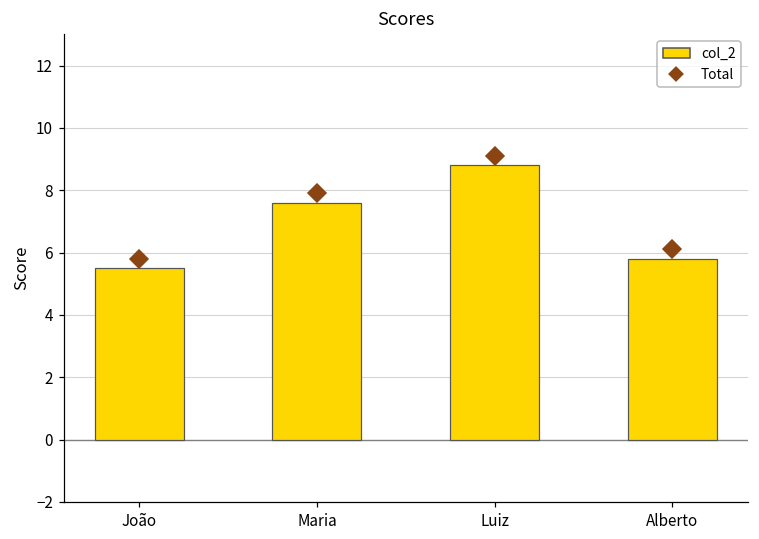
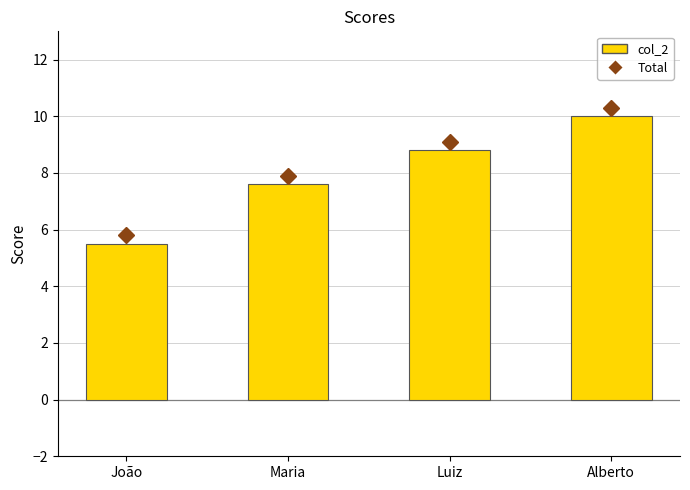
  {
    "col_2": {
      "João": 5.5,
      "Maria": 7.6,
      "Luiz": 8.8,
-     "Alberto": 5.8
+     "Alberto": 10.0
    }
  }
